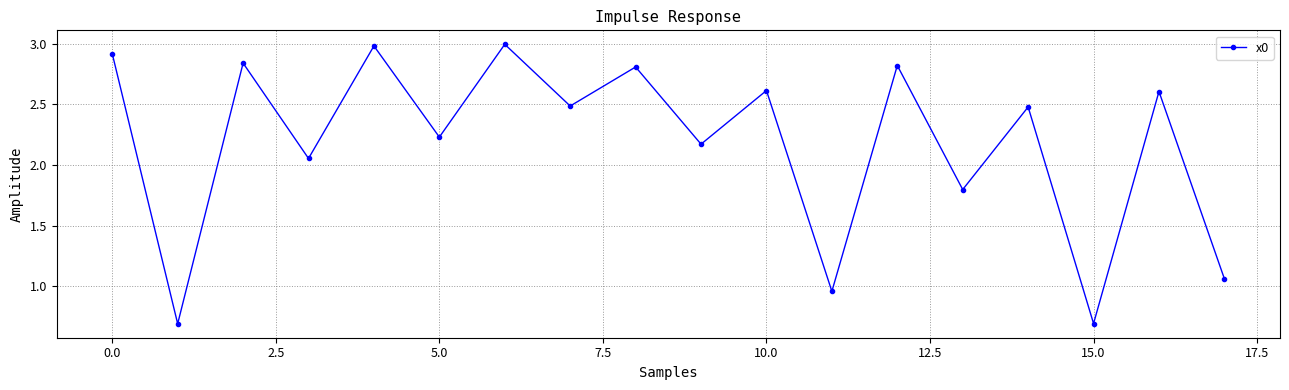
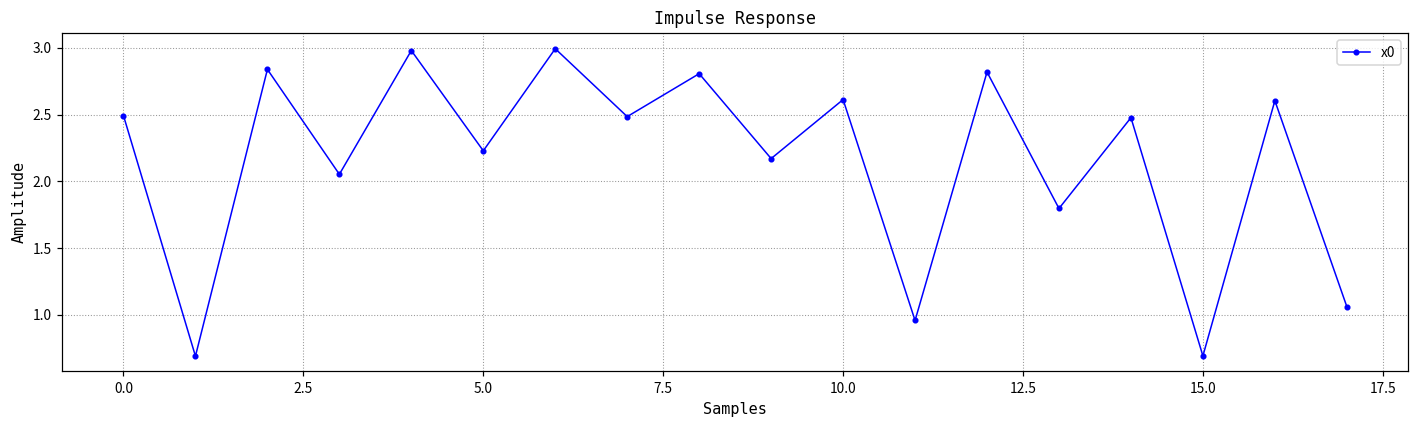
  {
-   "0.0": 2.92,
+   "0.0": 2.49,
    "5.0": 2.23,
    "10.0": 2.61,
    "15.0": 0.69
  }
